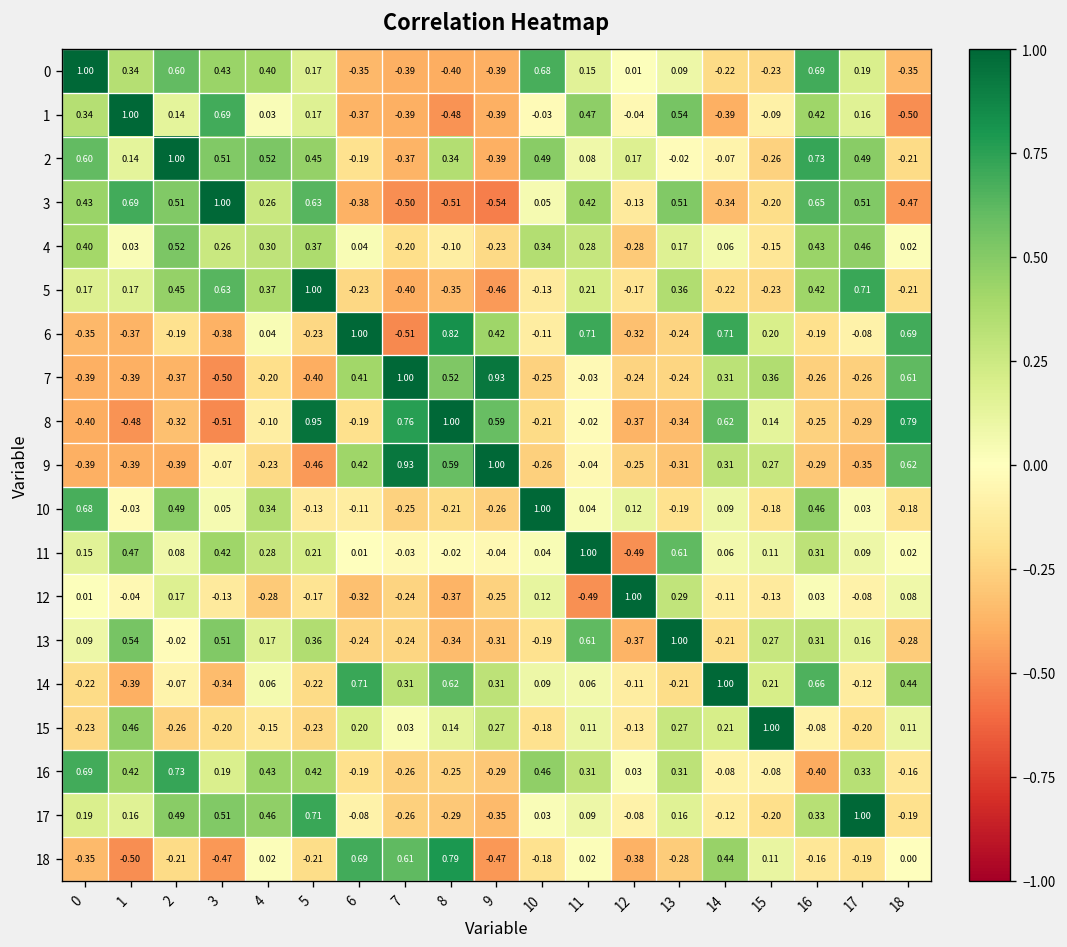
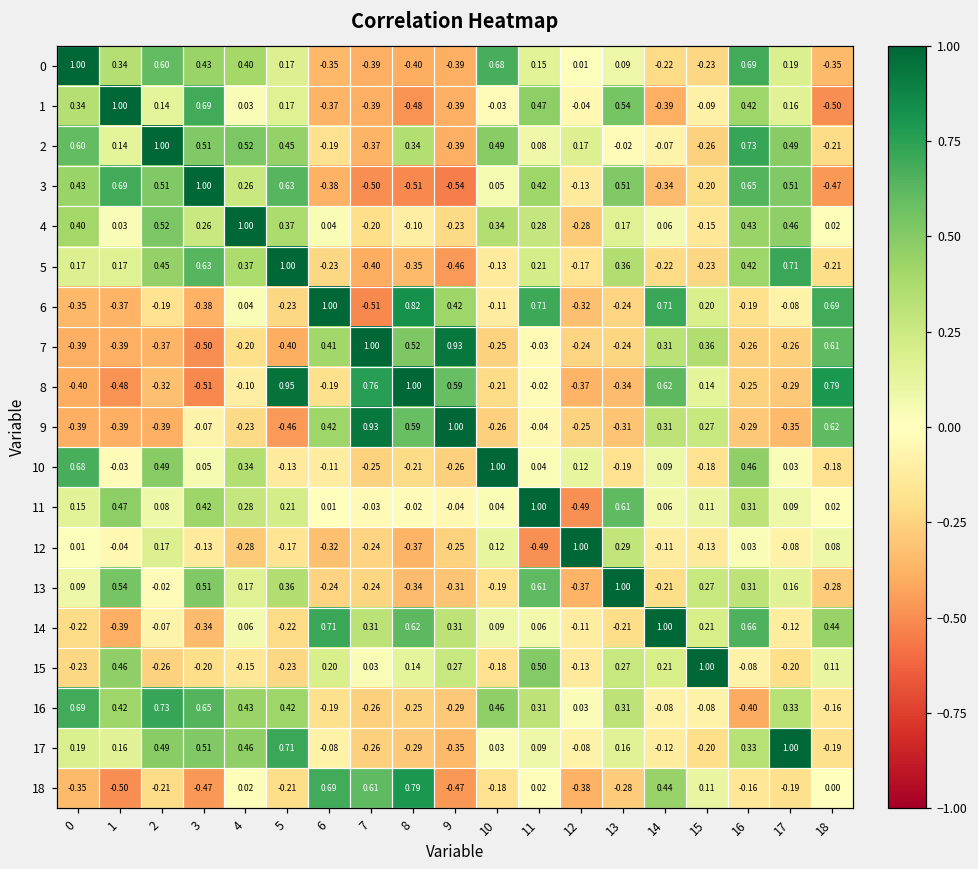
  {
    "4": {
      "0": 0.40,
      "1": 0.03,
      "2": 0.52,
      "3": 0.26,
-     "4": 0.30,
+     "4": 1.00,
      "5": 0.37,
      "6": 0.04,
      "7": -0.20,
      "8": -0.10,
      "9": -0.23,
      "10": 0.34,
      "11": 0.28,
      "12": -0.28,
      "13": 0.17,
      "14": 0.06,
      "15": -0.15,
      "16": 0.43,
      "17": 0.46,
      "18": 0.02
    },
    "15": {
      "0": -0.23,
      "1": 0.46,
      "2": -0.26,
      "3": -0.20,
      "4": -0.15,
      "5": -0.23,
      "6": 0.20,
      "7": 0.03,
      "8": 0.14,
      "9": 0.27,
      "10": -0.18,
-     "11": 0.11,
+     "11": 0.50,
      "12": -0.13,
      "13": 0.27,
      "14": 0.21,
      "15": 1.00,
      "16": -0.08,
      "17": -0.20,
      "18": 0.11
    },
    "16": {
      "0": 0.69,
      "1": 0.42,
      "2": 0.73,
-     "3": 0.19,
+     "3": 0.65,
      "4": 0.43,
      "5": 0.42,
      "6": -0.19,
      "7": -0.26,
      "8": -0.25,
      "9": -0.29,
      "10": 0.46,
      "11": 0.31,
      "12": 0.03,
      "13": 0.31,
      "14": -0.08,
      "15": -0.08,
      "16": -0.40,
      "17": 0.33,
      "18": -0.16
    }
  }
